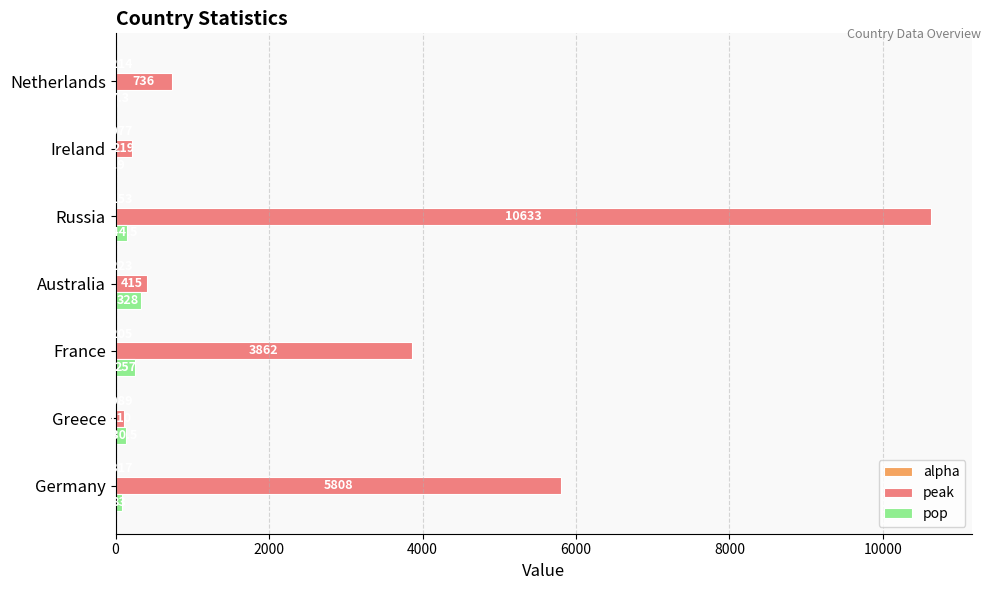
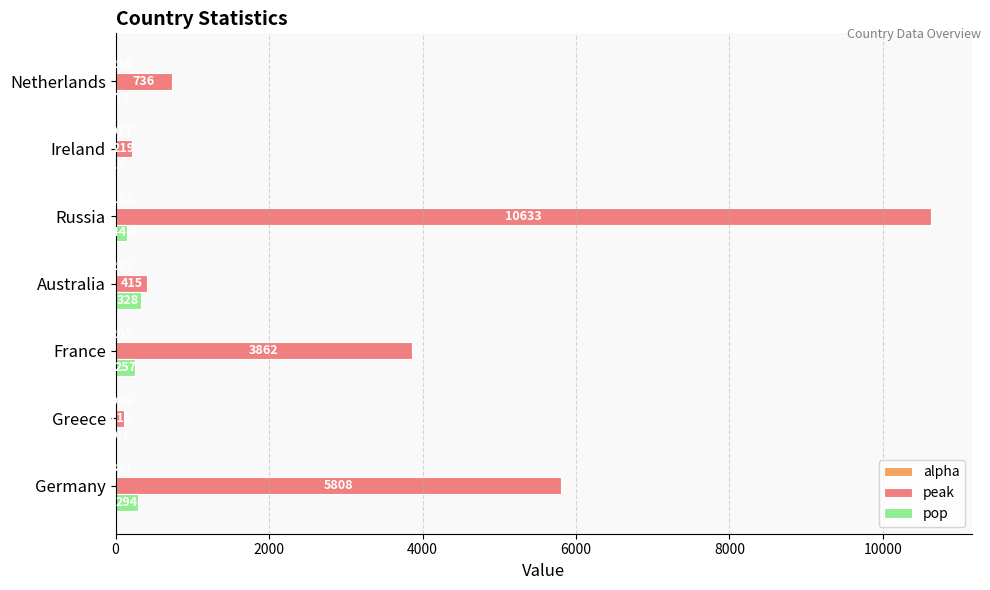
  {
    "pop": {
      "Russia": 100,
-     "Greece": 100,
-     "Germany": 100
+     "Greece": 0,
+     "Germany": 300
    }
  }
